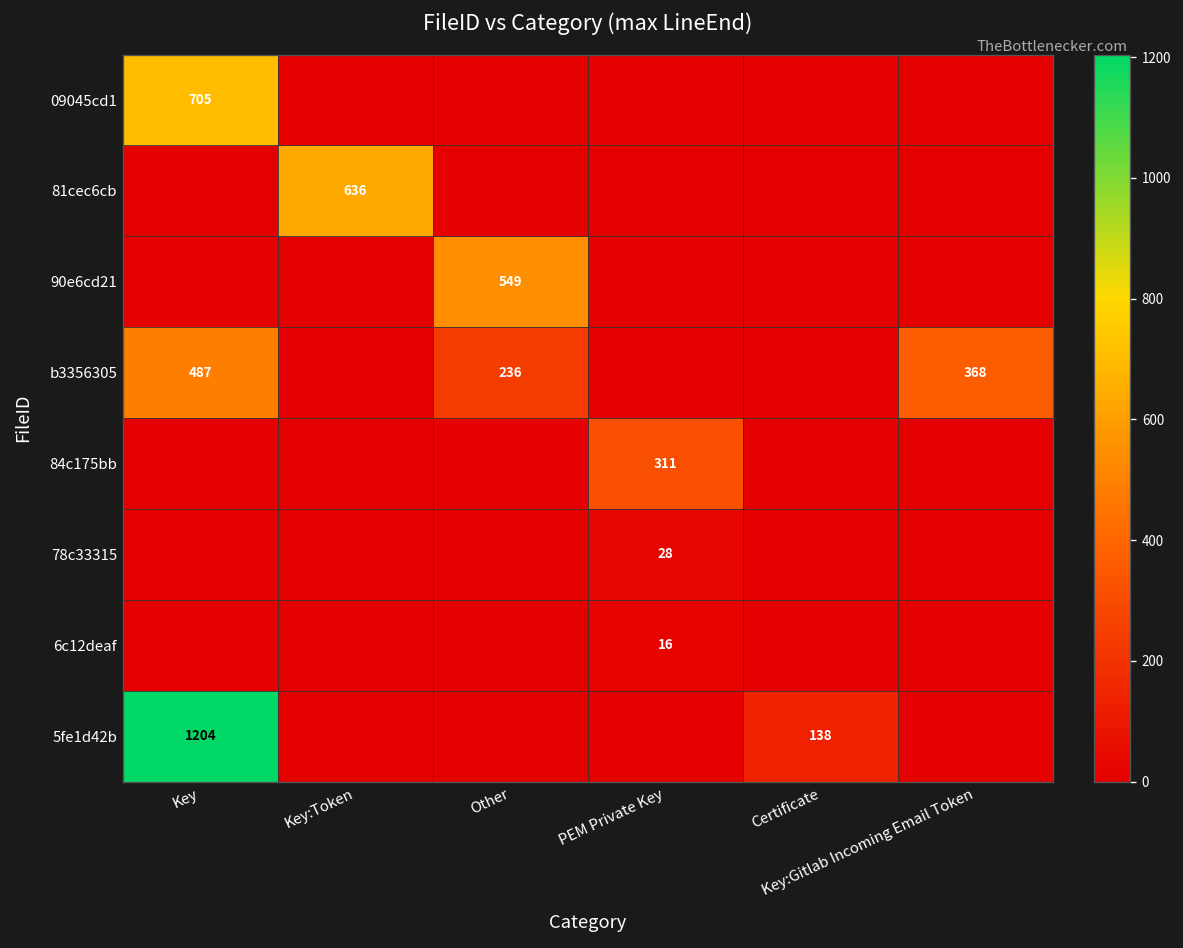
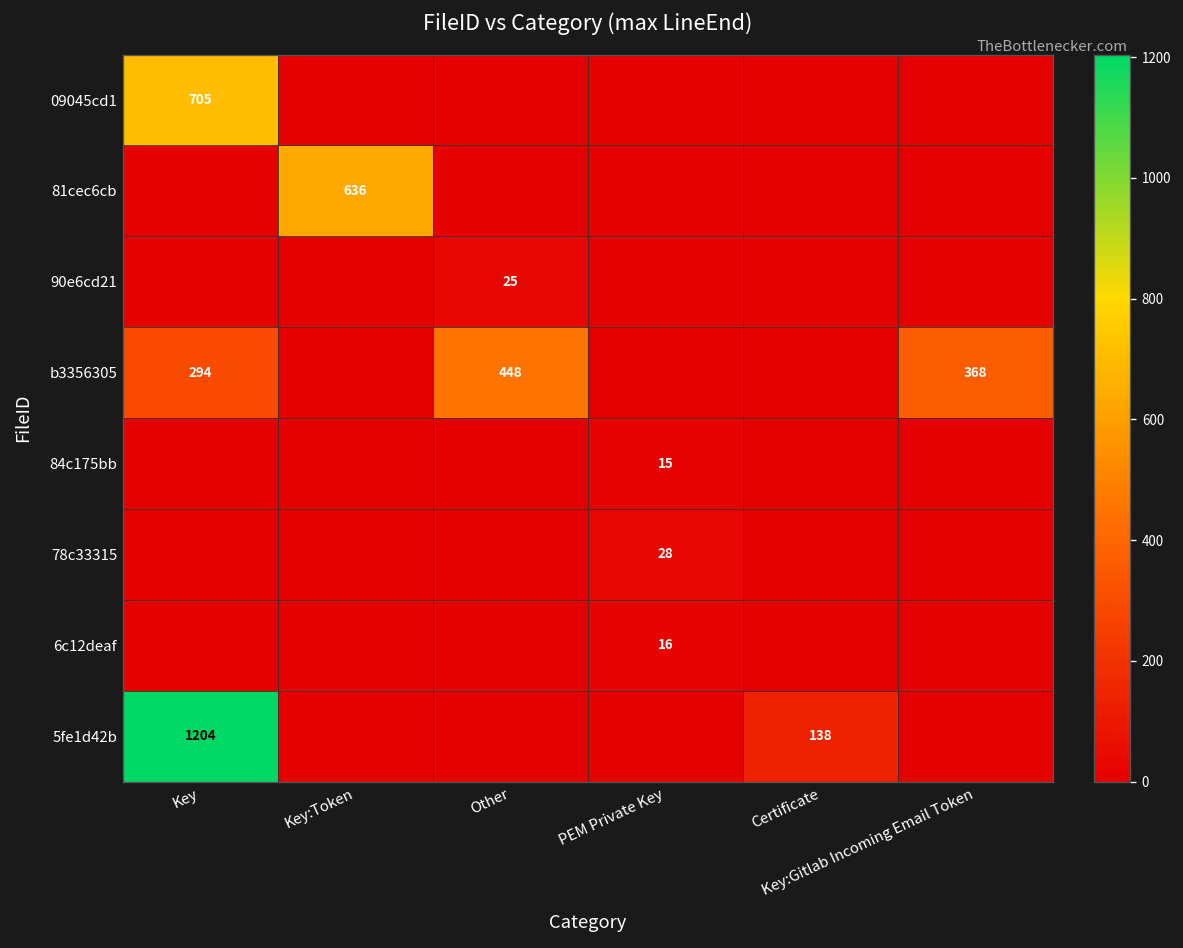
  {
    "09045cd1": {
      "Key": 705
    },
    "81cec6cb": {
      "Key:Token": 636
    },
    "90e6cd21": {
-     "Other": 549
+     "Other": 25
    },
    "b3356305": {
-     "Key": 487,
-     "Other": 236,
+     "Key": 294,
+     "Other": 448,
      "Key:Gitlab Incoming Email Token": 368
    },
    "84c175bb": {
-     "PEM Private Key": 311
+     "PEM Private Key": 15
    },
    "78c33315": {
      "PEM Private Key": 28
    },
    "6c12deaf": {
      "PEM Private Key": 16
    },
    "5fe1d42b": {
      "Key": 1204,
      "Certificate": 138
    }
  }
